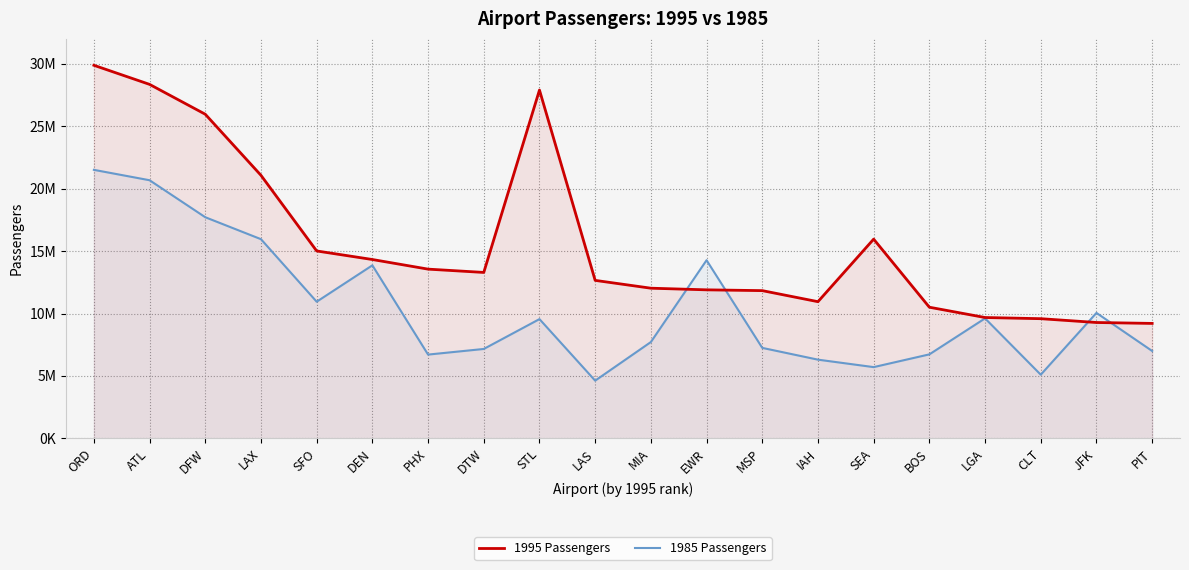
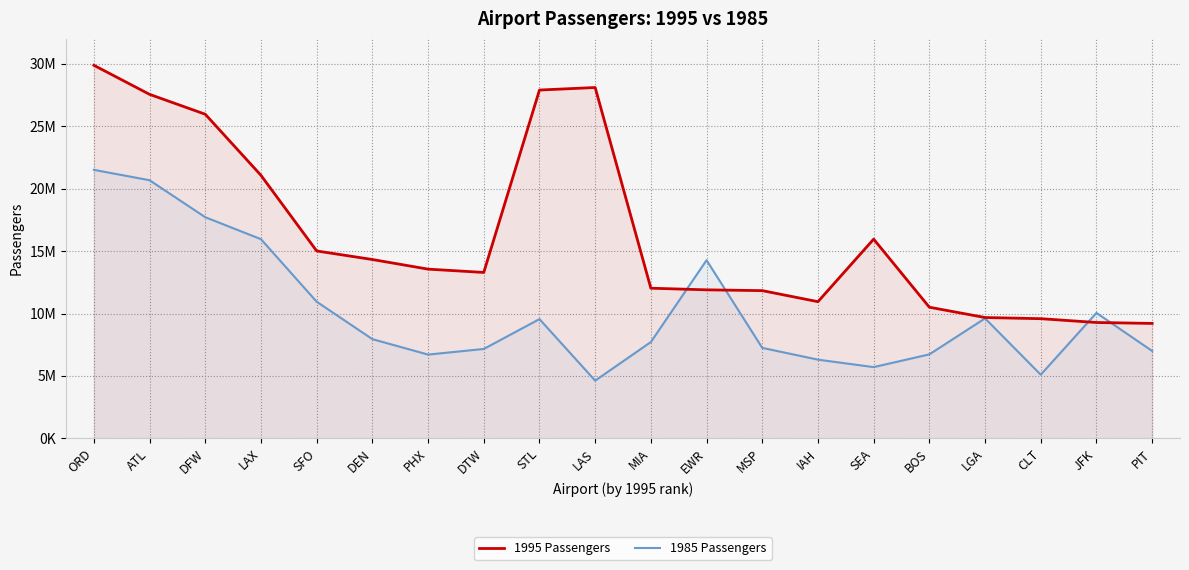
  {
    "1995 Passengers": {
      "ORD": 29900000,
-     "ATL": 28400000,
+     "ATL": 27600000,
      "DFW": 26000000,
      "LAX": 21100000,
      "SFO": 15000000,
      "DEN": 14300000,
      "PHX": 13600000,
      "DTW": 13300000,
      "STL": 27900000,
-     "LAS": 12700000,
+     "LAS": 28100000,
      "MIA": 12000000,
      "EWR": 11900000,
      "MSP": 11800000,
      "IAH": 11000000,
      "SEA": 16000000,
      "BOS": 10500000,
      "CLT": 9600000,
      "JFK": 9300000,
      "PIT": 9200000
    },
    "1985 Passengers": {
      "ORD": 21500000,
      "ATL": 20700000,
      "DFW": 17700000,
      "LAX": 16000000,
      "SFO": 10900000,
-     "DEN": 13900000,
+     "DEN": 8000000,
      "PHX": 6700000,
      "DTW": 7200000,
      "STL": 9600000,
      "LAS": 4600000,
      "MIA": 7700000,
      "EWR": 14300000,
      "MSP": 7300000,
      "IAH": 6300000,
      "SEA": 5700000,
      "BOS": 6700000,
      "CLT": 5100000,
      "JFK": 10100000,
      "PIT": 7000000
    }
  }
